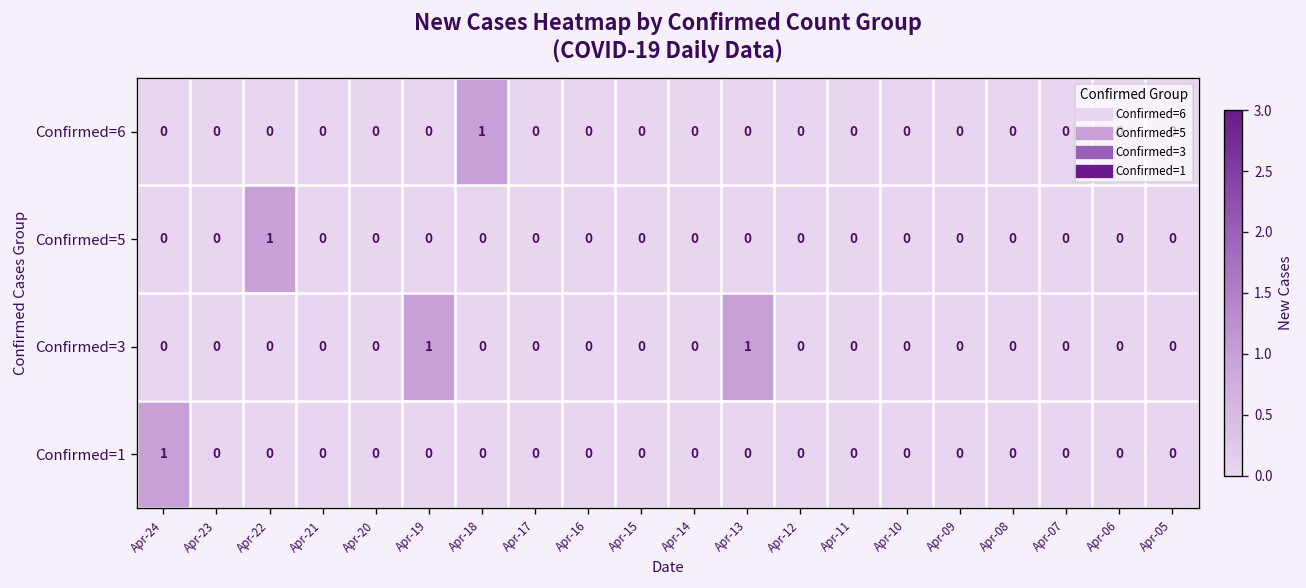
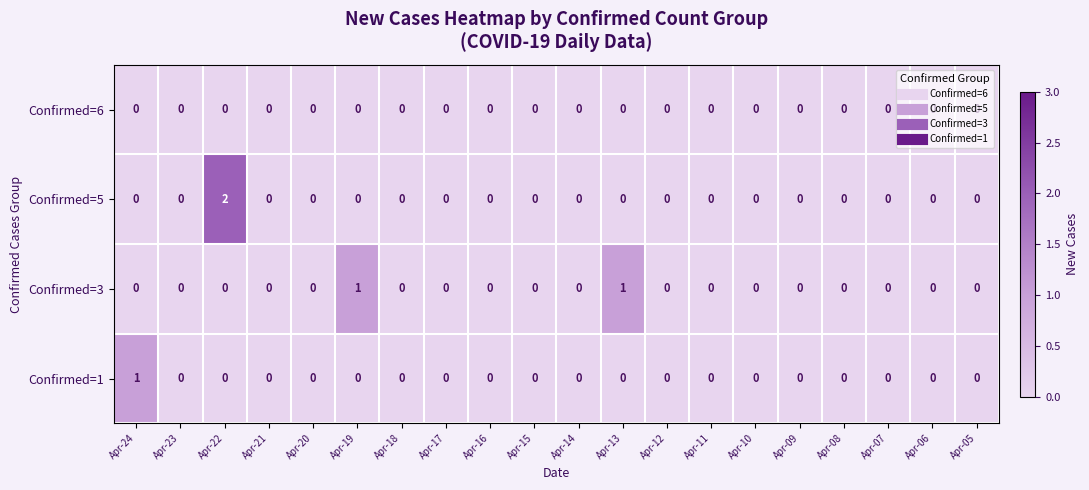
  {
    "Confirmed=6": {
      "Apr-24": 0,
      "Apr-23": 0,
      "Apr-22": 0,
      "Apr-21": 0,
      "Apr-20": 0,
      "Apr-19": 0,
-     "Apr-18": 1,
+     "Apr-18": 0,
      "Apr-17": 0,
      "Apr-16": 0,
      "Apr-15": 0,
      "Apr-14": 0,
      "Apr-13": 0,
      "Apr-12": 0,
      "Apr-11": 0,
      "Apr-10": 0,
      "Apr-09": 0,
      "Apr-08": 0,
      "Apr-07": 0
    },
    "Confirmed=5": {
      "Apr-24": 0,
      "Apr-23": 0,
-     "Apr-22": 1,
+     "Apr-22": 2,
      "Apr-21": 0,
      "Apr-20": 0,
      "Apr-19": 0,
      "Apr-18": 0,
      "Apr-17": 0,
      "Apr-16": 0,
      "Apr-15": 0,
      "Apr-14": 0,
      "Apr-13": 0,
      "Apr-12": 0,
      "Apr-11": 0,
      "Apr-10": 0,
      "Apr-09": 0,
      "Apr-08": 0,
      "Apr-07": 0,
      "Apr-06": 0,
      "Apr-05": 0
    },
    "Confirmed=3": {
      "Apr-24": 0,
      "Apr-23": 0,
      "Apr-22": 0,
      "Apr-21": 0,
      "Apr-20": 0,
      "Apr-19": 1,
      "Apr-18": 0,
      "Apr-17": 0,
      "Apr-16": 0,
      "Apr-15": 0,
      "Apr-14": 0,
      "Apr-13": 1,
      "Apr-12": 0,
      "Apr-11": 0,
      "Apr-10": 0,
      "Apr-09": 0,
      "Apr-08": 0,
      "Apr-07": 0,
      "Apr-06": 0,
      "Apr-05": 0
    },
    "Confirmed=1": {
      "Apr-24": 1,
      "Apr-23": 0,
      "Apr-22": 0,
      "Apr-21": 0,
      "Apr-20": 0,
      "Apr-19": 0,
      "Apr-18": 0,
      "Apr-17": 0,
      "Apr-16": 0,
      "Apr-15": 0,
      "Apr-14": 0,
      "Apr-13": 0,
      "Apr-12": 0,
      "Apr-11": 0,
      "Apr-10": 0,
      "Apr-09": 0,
      "Apr-08": 0,
      "Apr-07": 0,
      "Apr-06": 0,
      "Apr-05": 0
    }
  }
